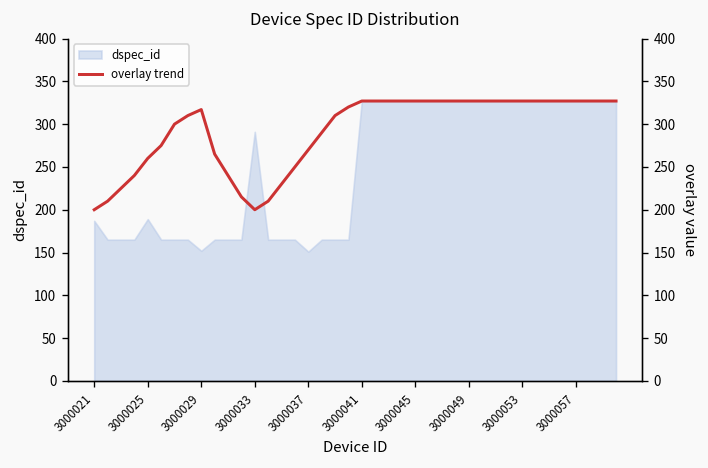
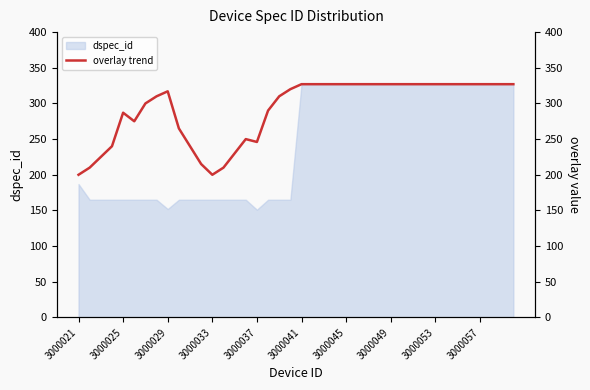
  {
    "dspec_id": {
      "3000021": 190,
-     "3000025": 190,
+     "3000025": 170,
      "3000029": 150,
-     "3000033": 290,
+     "3000033": 170,
      "3000037": 150,
      "3000041": 330,
      "3000045": 330,
      "3000049": 330,
      "3000053": 330,
      "3000057": 330
    },
    "overlay trend": {
      "3000021": 200,
-     "3000025": 260,
+     "3000025": 290,
      "3000029": 320,
      "3000033": 200,
-     "3000037": 270,
+     "3000037": 250,
      "3000041": 330,
      "3000045": 330,
      "3000049": 330,
      "3000053": 330,
      "3000057": 330
    }
  }
